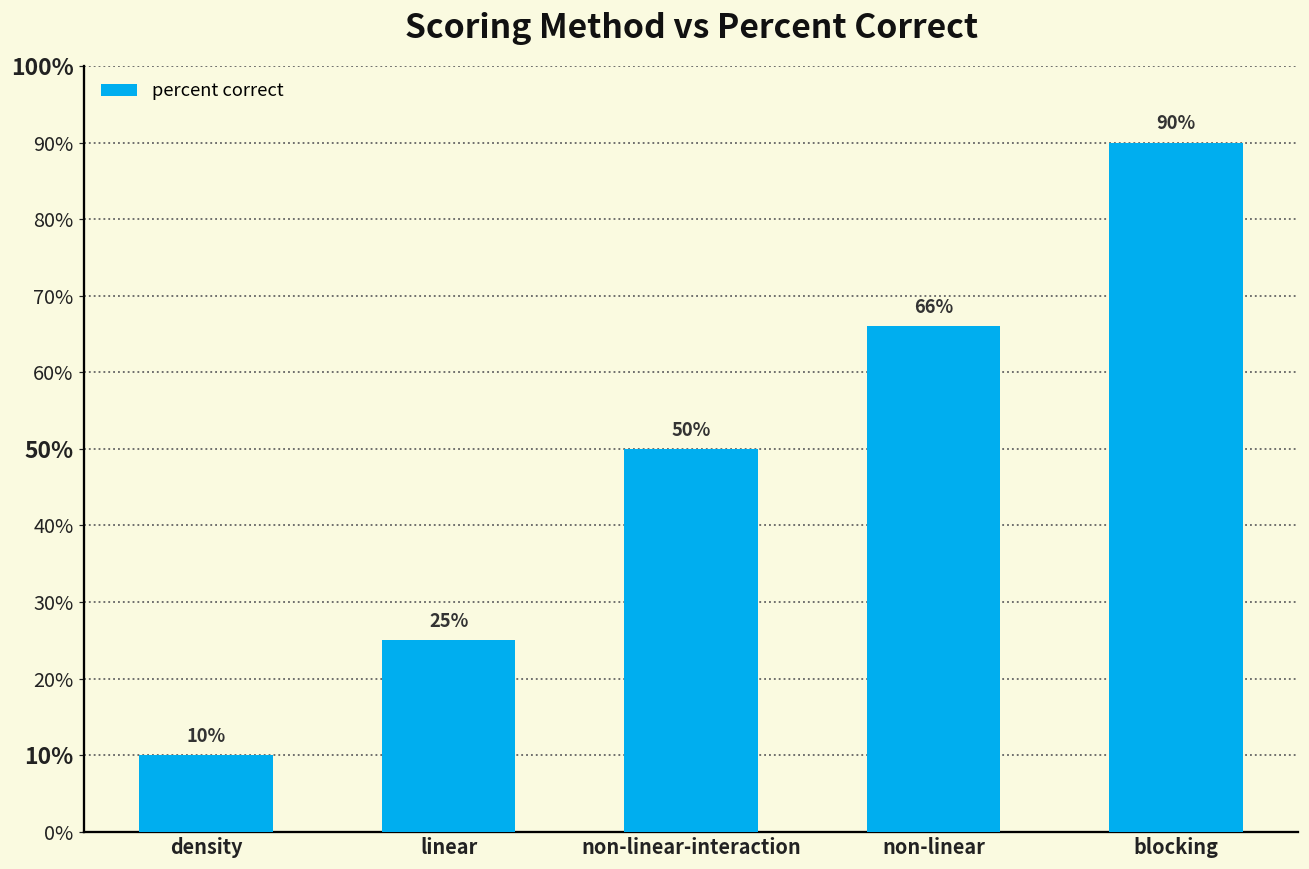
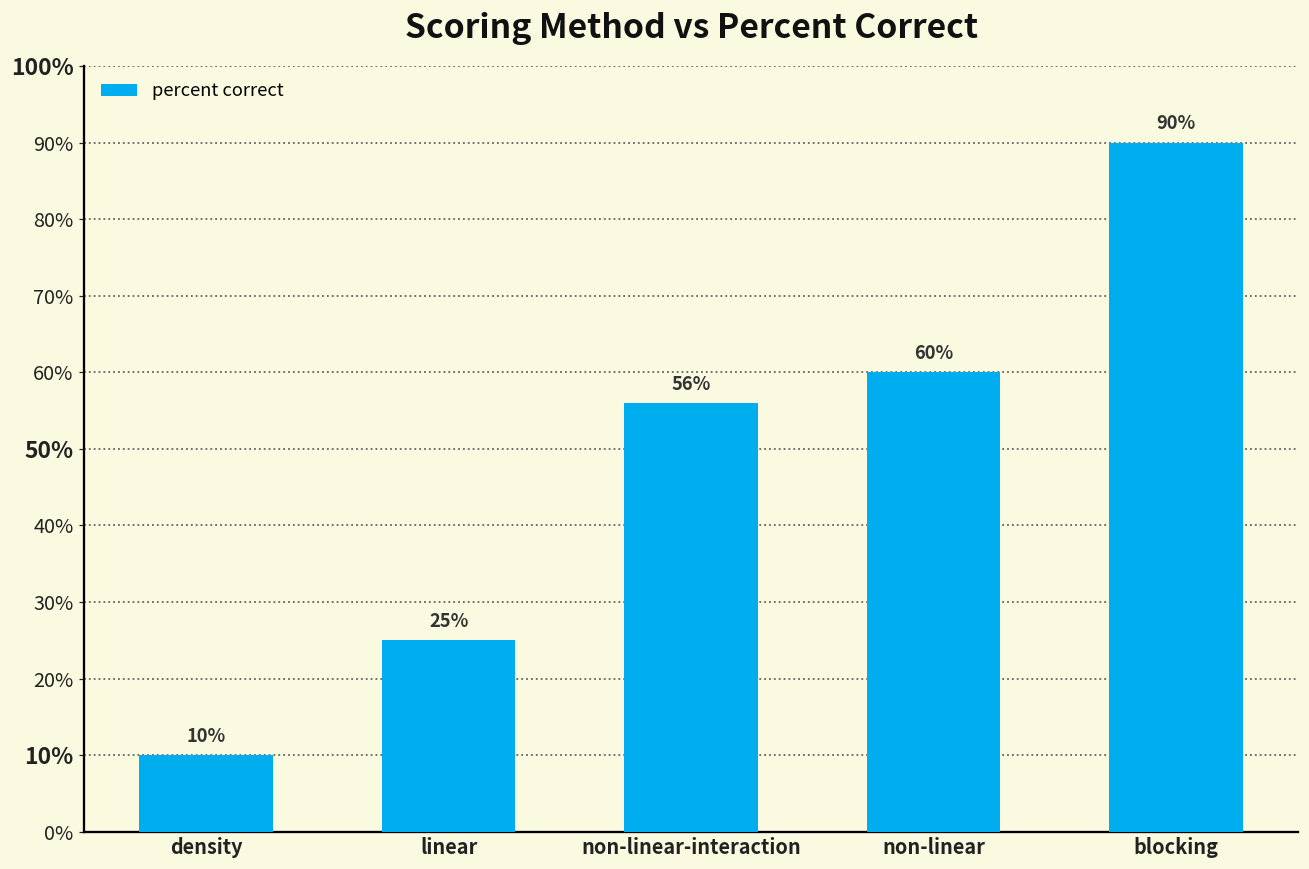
  {
    "density": "10%",
    "linear": "25%",
-   "non-linear-interaction": "50%",
-   "non-linear": "66%",
+   "non-linear-interaction": "56%",
+   "non-linear": "60%",
    "blocking": "90%"
  }
